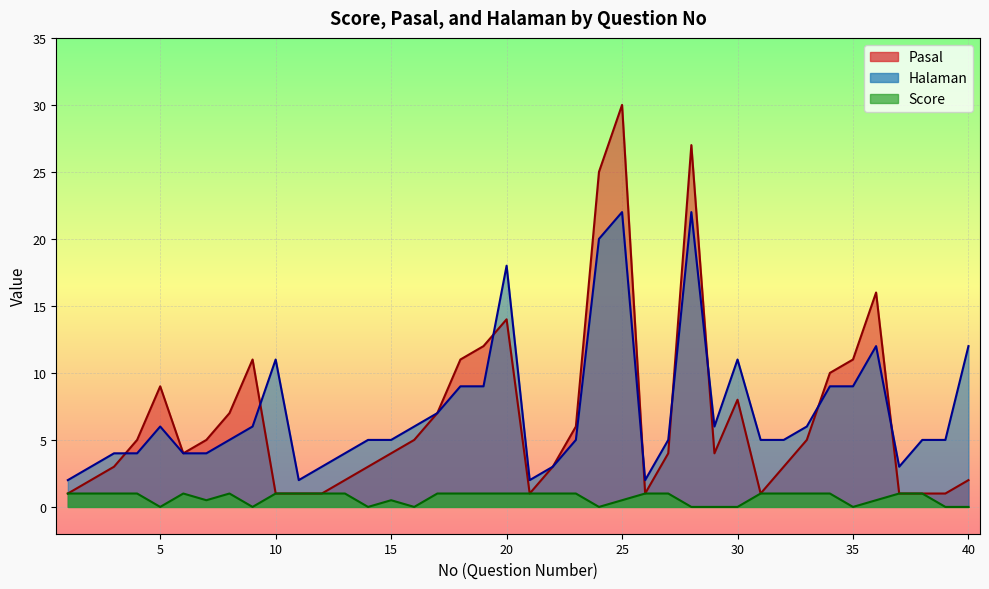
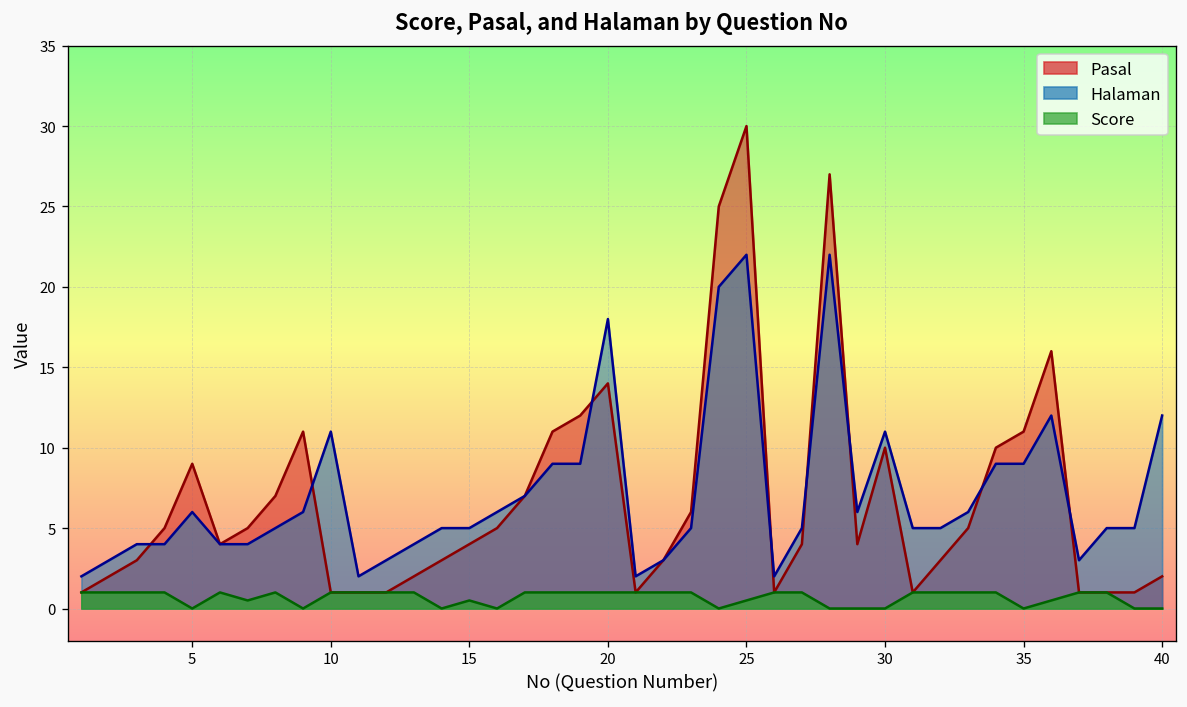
  {
    "Pasal": {
      "5": 9,
      "15": 4,
      "20": 14,
      "25": 30,
-     "30": 8,
+     "30": 10,
      "35": 11,
      "40": 2
    },
    "Halaman": {
      "5": 6,
      "10": 11,
      "15": 5,
      "20": 18,
      "25": 22,
      "30": 11,
      "35": 9,
      "40": 12
    },
    "Score": {
      "5": 0,
      "15": 0.5,
      "20": 1,
      "25": 0.5,
      "30": 0,
      "35": 0,
      "40": 0
    }
  }
